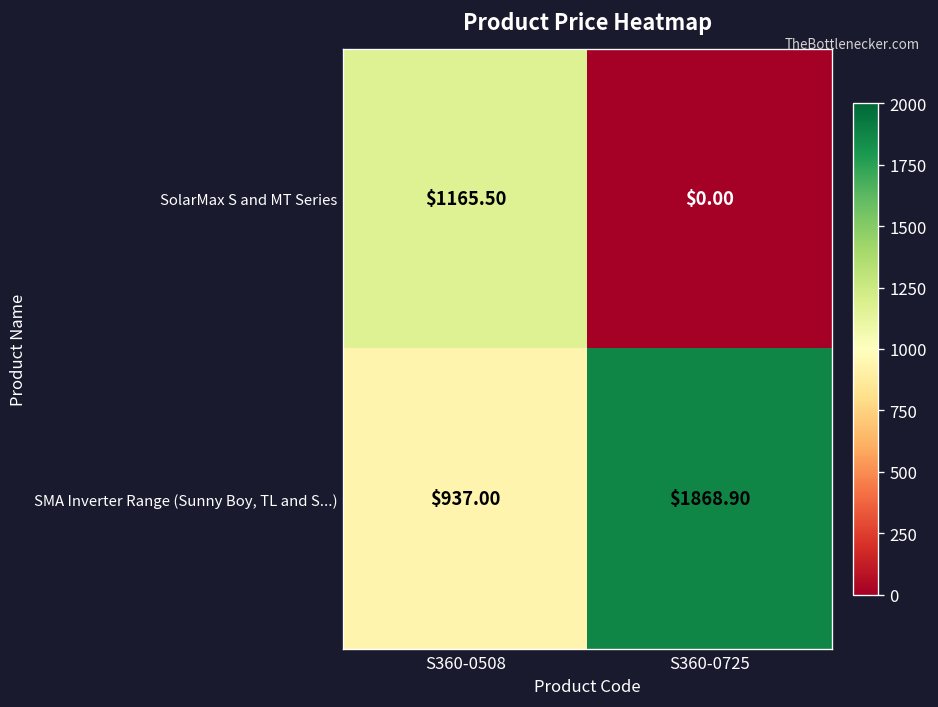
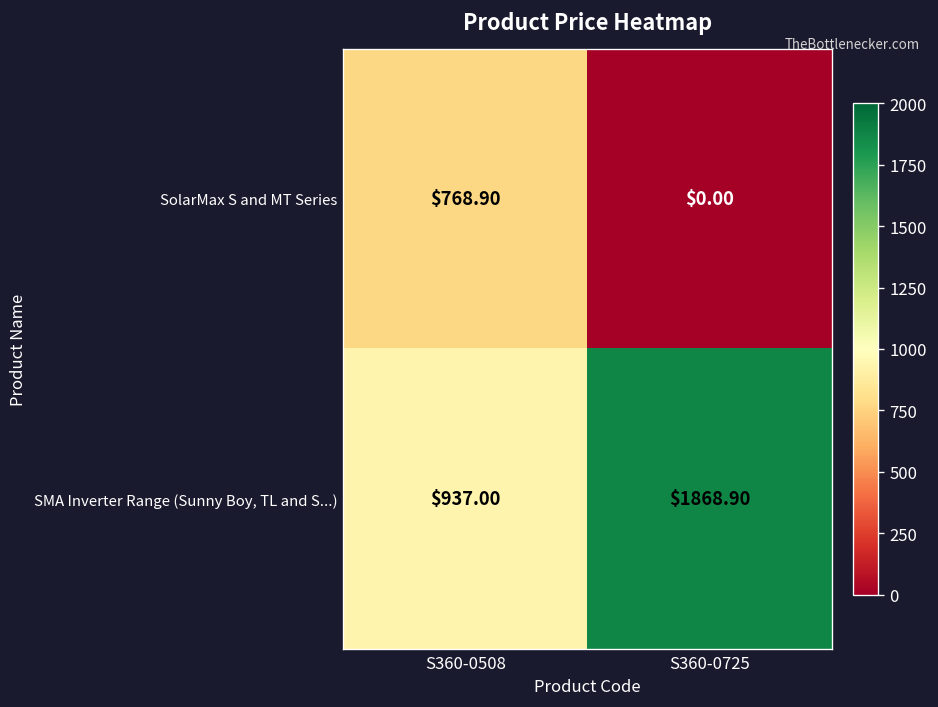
  {
    "SolarMax S and MT Series": {
-     "S360-0508": "$1165.50",
+     "S360-0508": "$768.90",
      "S360-0725": "$0.00"
    },
    "SMA Inverter Range (Sunny Boy, TL and S...)": {
      "S360-0508": "$937.00",
      "S360-0725": "$1868.90"
    }
  }
